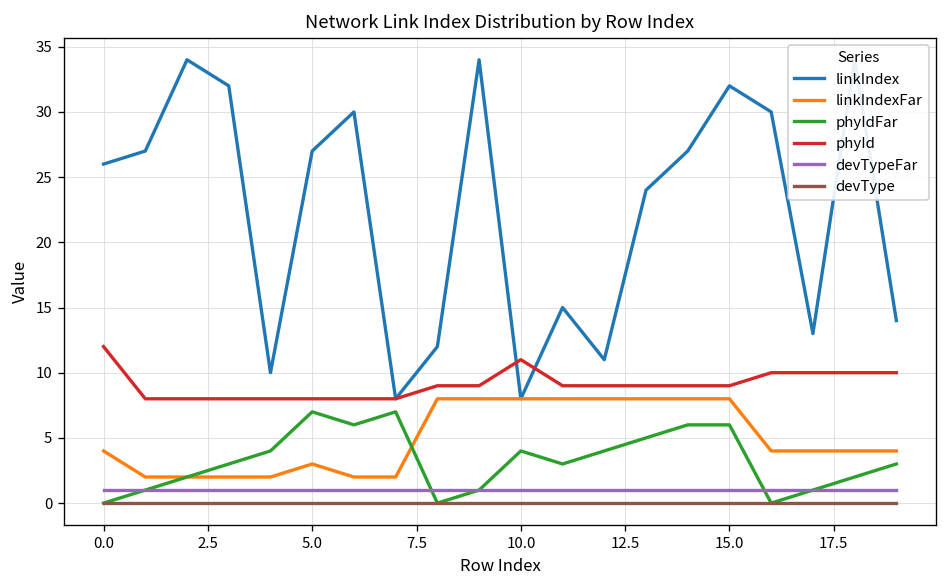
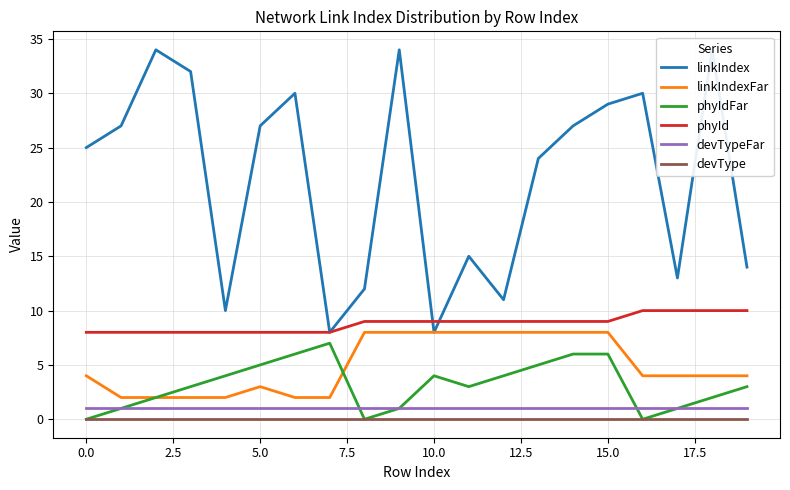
  {
    "linkIndex": {
-     "0.0": 26,
+     "0.0": 25,
      "5.0": 27,
-     "15.0": 32
+     "15.0": 29
    },
    "linkIndexFar": {
      "0.0": 4,
      "5.0": 3,
      "15.0": 8
    },
    "phyIdFar": {
-     "5.0": 7,
+     "5.0": 5,
      "10.0": 4,
      "15.0": 6
    },
    "phyId": {
-     "0.0": 12,
+     "0.0": 8,
      "5.0": 8,
-     "10.0": 11,
+     "10.0": 9,
      "15.0": 9
    },
    "devTypeFar": {
      "0.0": 1,
      "5.0": 1,
      "10.0": 1,
      "15.0": 1
    },
    "devType": {
      "5.0": 0,
      "10.0": 0,
      "15.0": 0
    }
  }
